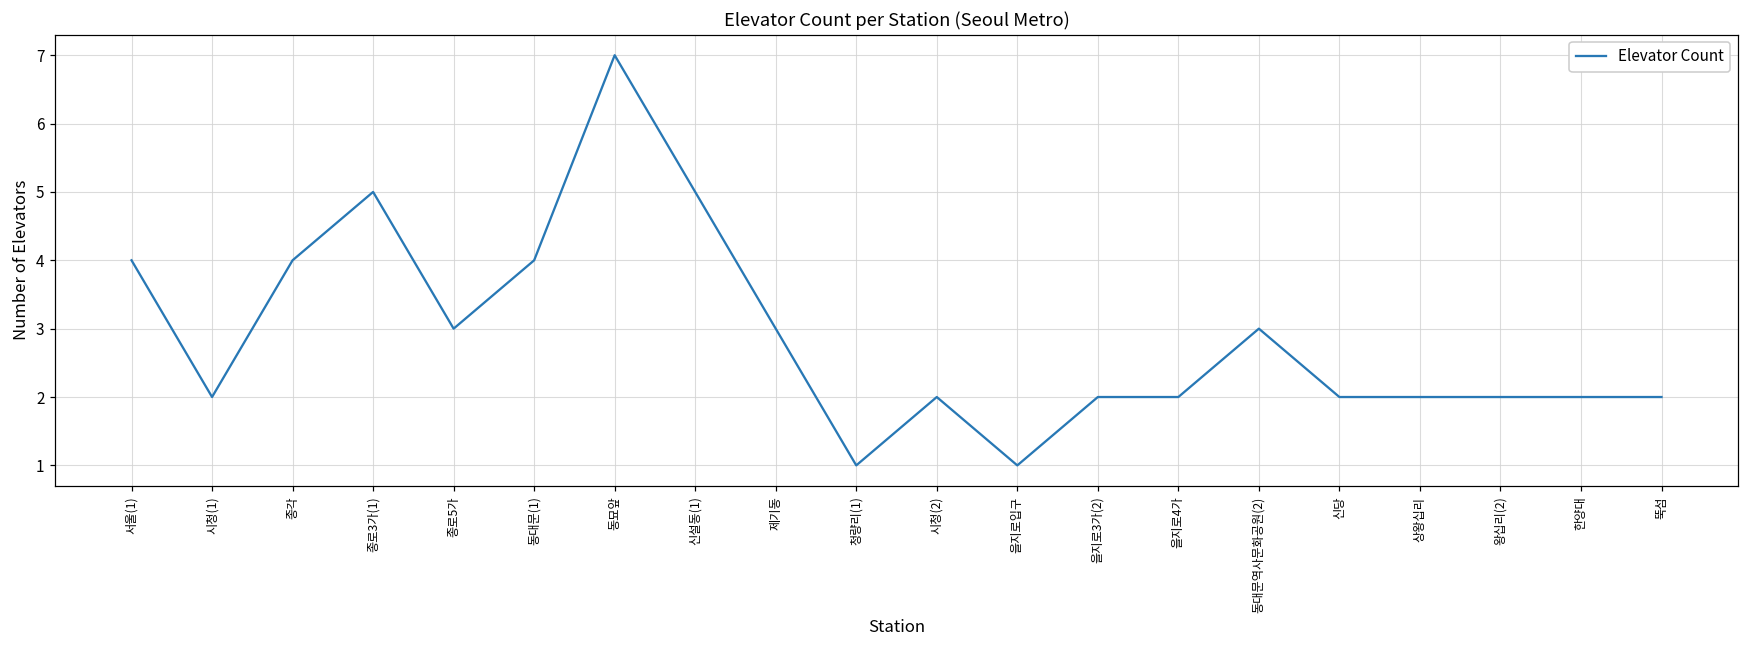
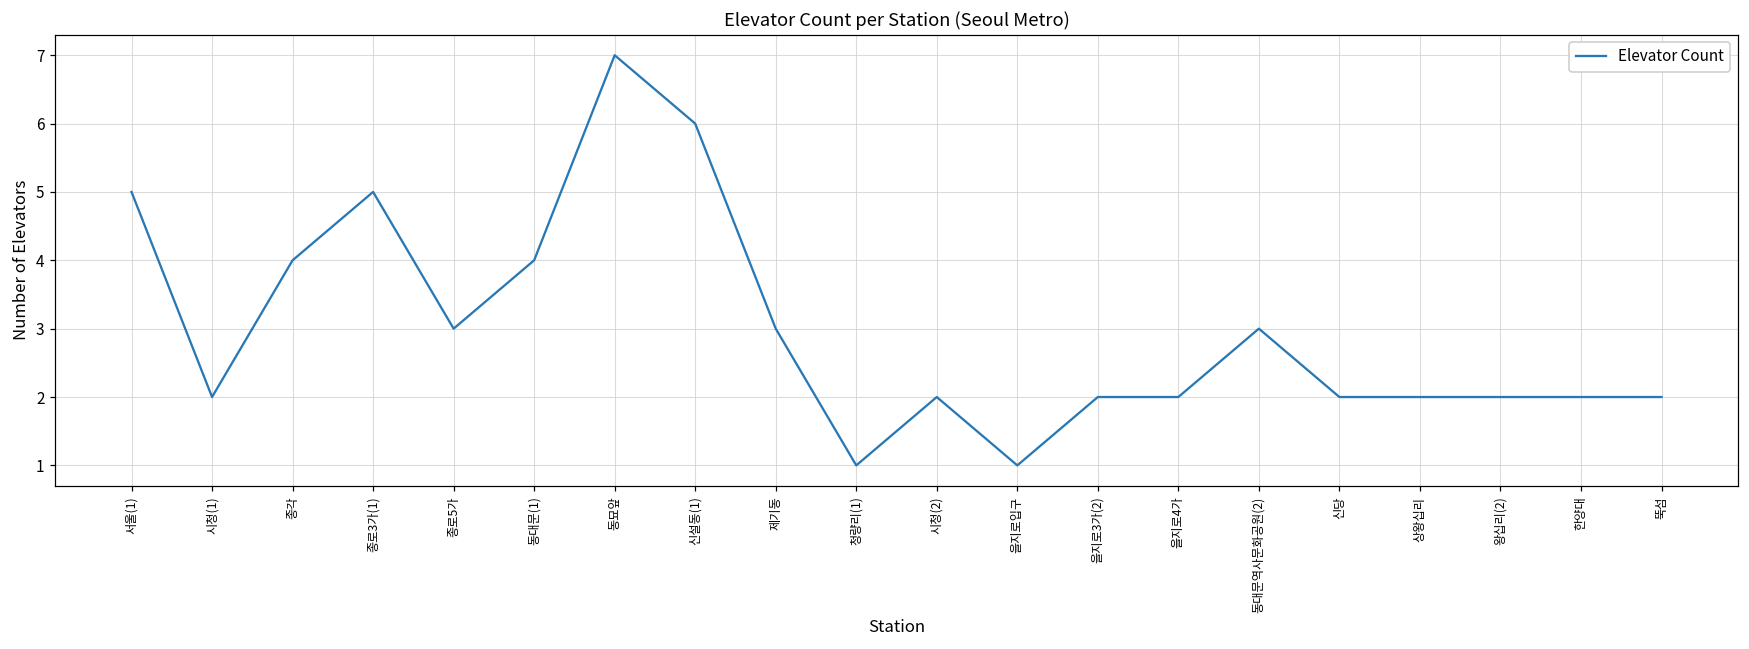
  {
-   "서울(1)": 4,
+   "서울(1)": 5,
    "시청(1)": 2,
    "종각": 4,
    "종로3가(1)": 5,
    "종로5가": 3,
    "동대문(1)": 4,
    "동묘앞": 7,
-   "신설동(1)": 5,
+   "신설동(1)": 6,
    "제기동": 3,
    "청량리(1)": 1,
    "시청(2)": 2,
    "을지로입구": 1,
    "을지로3가(2)": 2,
    "을지로4가": 2,
    "동대문역사문화공원(2)": 3,
    "신당": 2,
    "상왕십리": 2,
    "왕십리(2)": 2,
    "한양대": 2,
    "뚝섬": 2
  }
